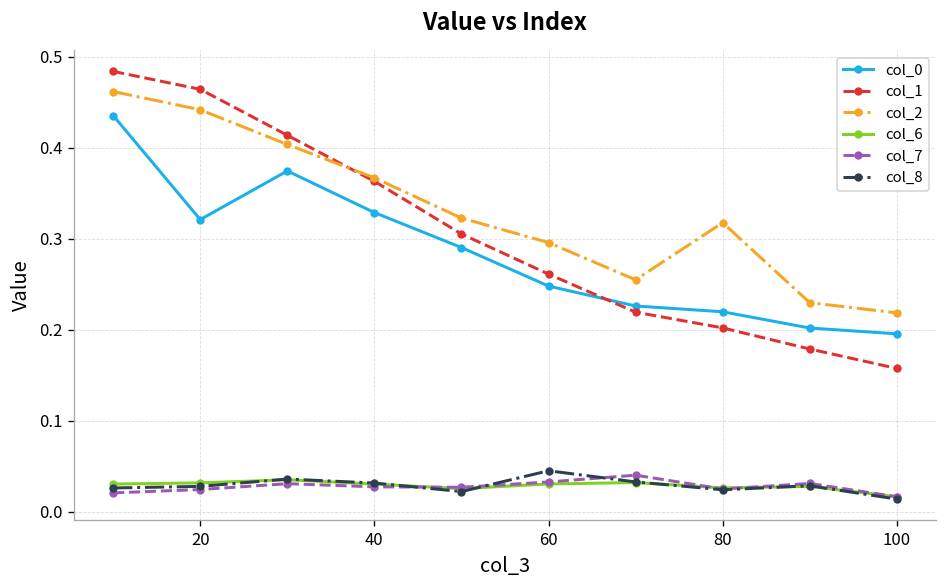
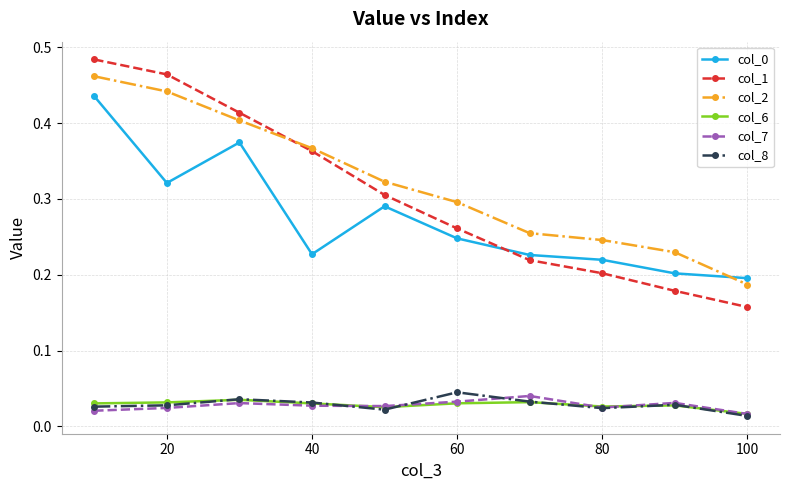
  {
    "col_0": {
      "20": 0.32,
-     "40": 0.33,
+     "40": 0.23,
      "60": 0.25,
      "80": 0.22,
      "100": 0.20
    },
    "col_1": {
      "20": 0.46,
      "40": 0.36,
      "60": 0.26,
      "80": 0.20,
      "100": 0.16
    },
    "col_2": {
      "20": 0.44,
      "40": 0.37,
      "60": 0.30,
-     "80": 0.32,
-     "100": 0.22
+     "80": 0.25,
+     "100": 0.19
    },
    "col_6": {
      "20": 0.03
    },
    "col_7": {
      "20": 0.02
    },
    "col_8": {
      "20": 0.03,
      "60": 0.04
    }
  }
